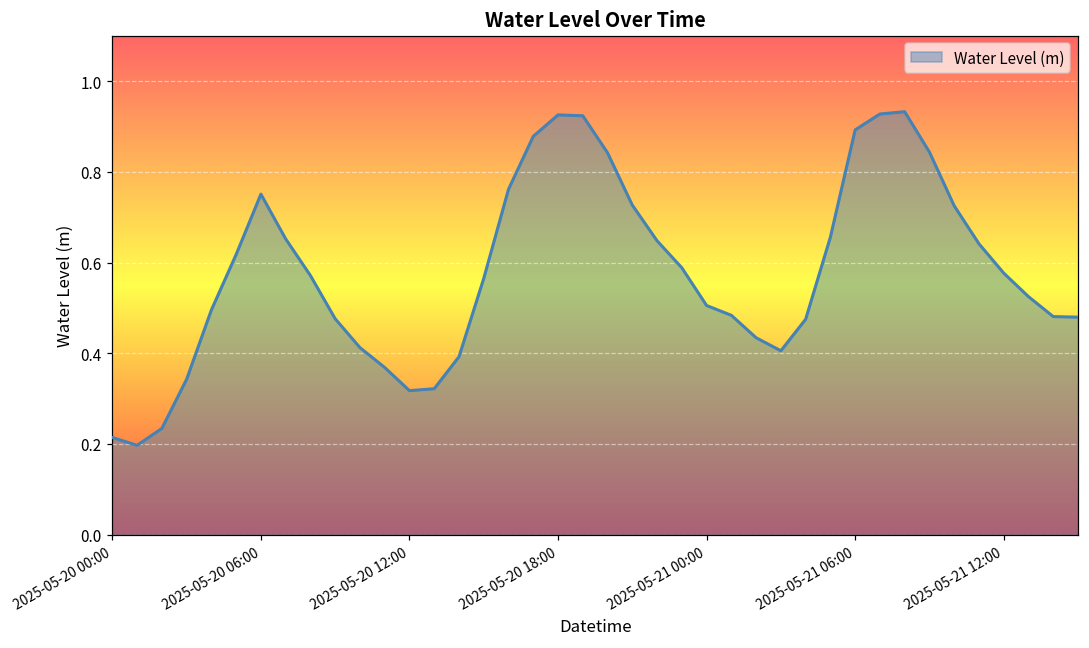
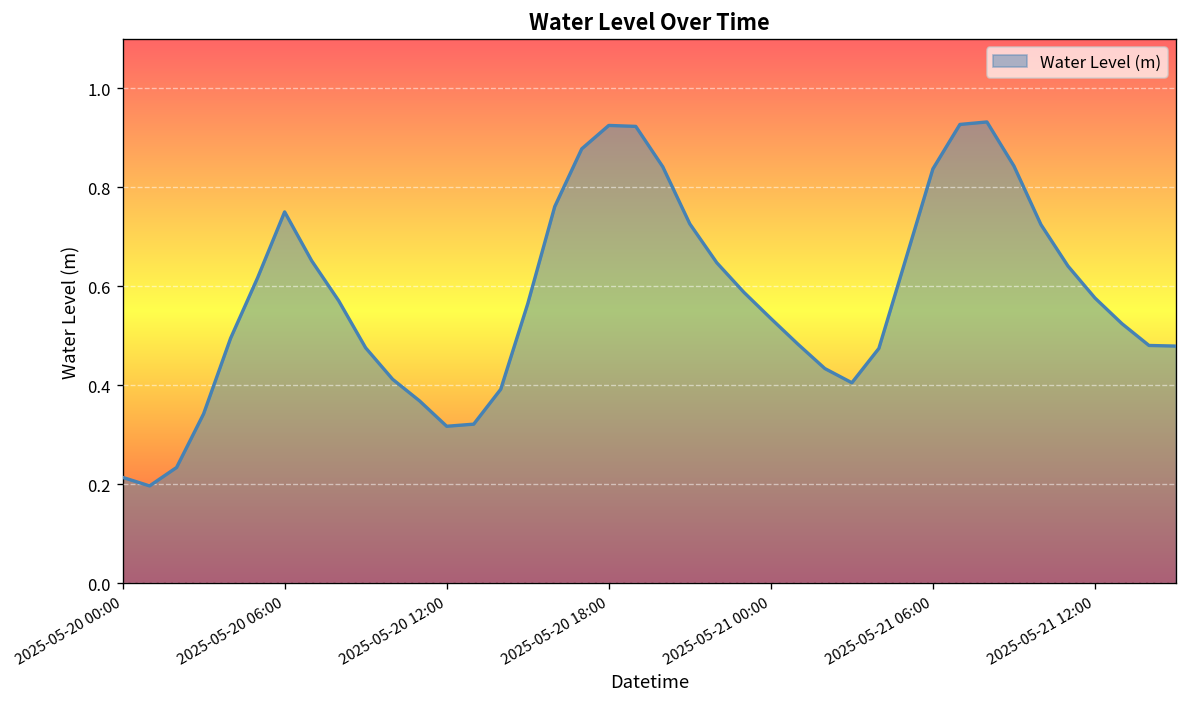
  {
    "2025-05-20 00:00": 0.21,
    "2025-05-20 06:00": 0.75,
    "2025-05-20 12:00": 0.32,
    "2025-05-20 18:00": 0.93,
-   "2025-05-21 00:00": 0.51,
-   "2025-05-21 06:00": 0.89,
+   "2025-05-21 00:00": 0.54,
+   "2025-05-21 06:00": 0.84,
    "2025-05-21 12:00": 0.58
  }
